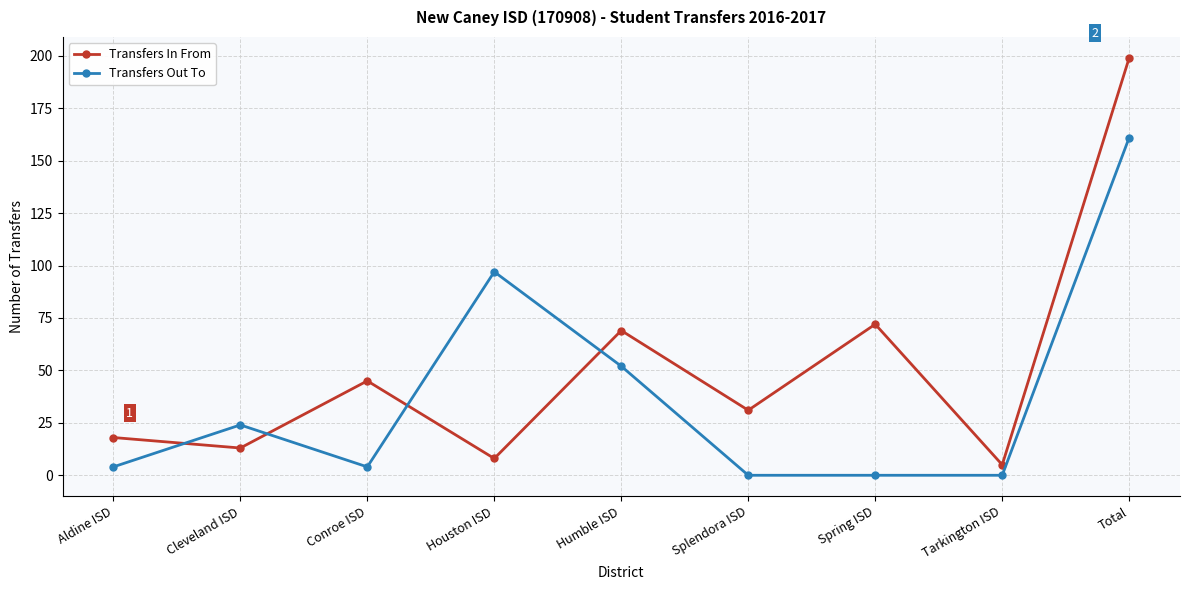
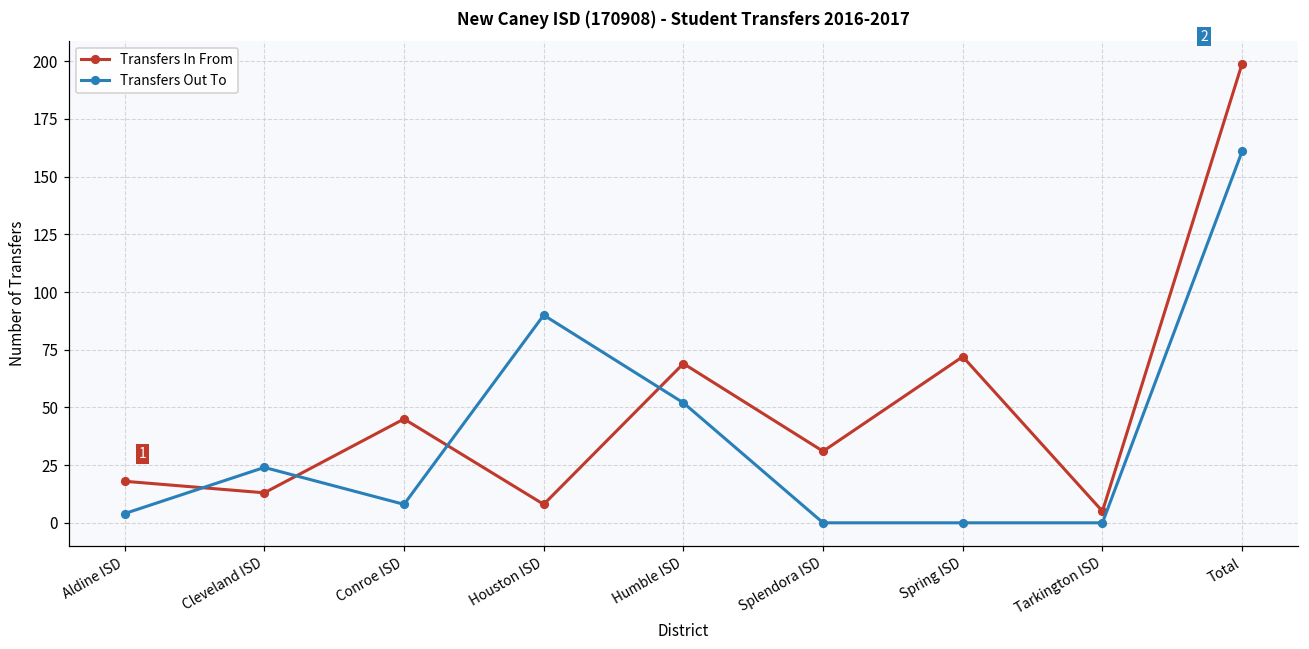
  {
    "Transfers In From": {
      "Cleveland ISD": 13,
      "Conroe ISD": 45,
      "Houston ISD": 8,
      "Humble ISD": 69,
      "Splendora ISD": 31,
      "Spring ISD": 72,
      "Tarkington ISD": 5,
      "Total": 199
    },
    "Transfers Out To": {
      "Aldine ISD": 4,
      "Cleveland ISD": 24,
-     "Conroe ISD": 4,
-     "Houston ISD": 97,
+     "Conroe ISD": 8,
+     "Houston ISD": 90,
      "Humble ISD": 52,
      "Splendora ISD": 0,
      "Spring ISD": 0,
      "Tarkington ISD": 0,
      "Total": 161
    }
  }
